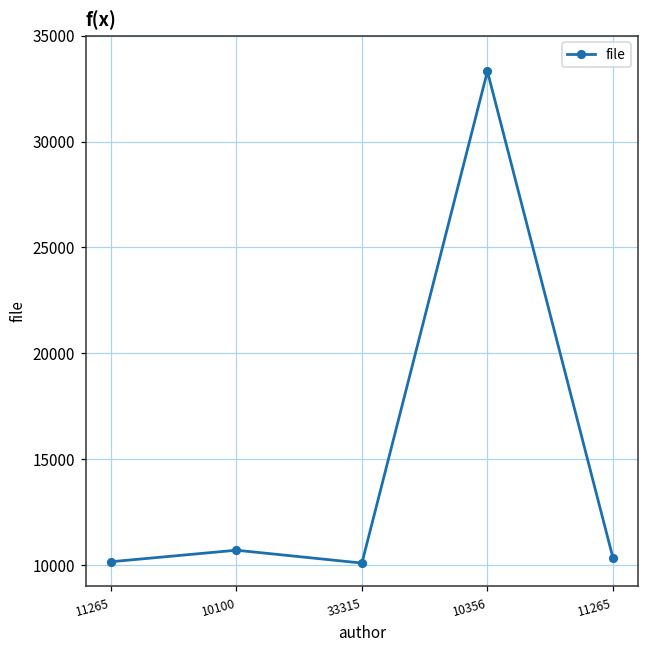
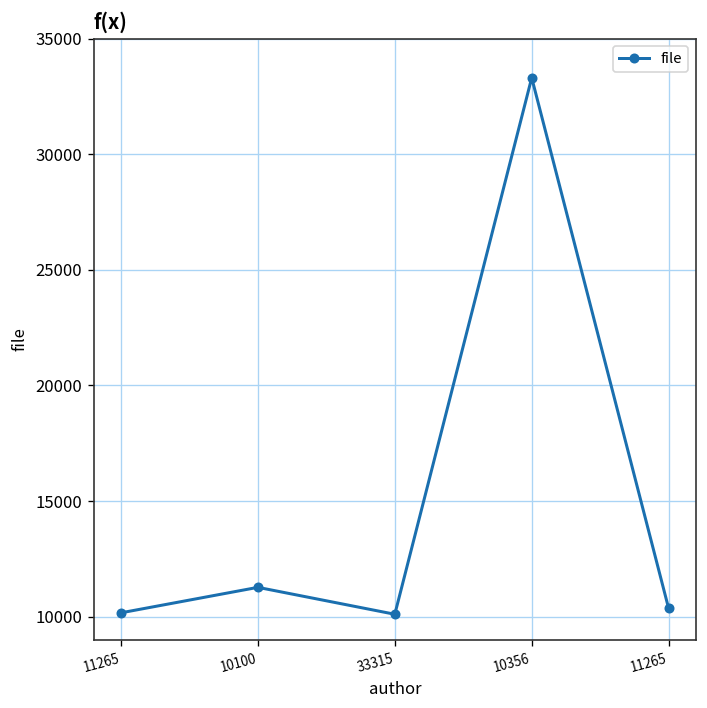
  {
-   "10100": 10700,
+   "10100": 11300,
    "33315": 10100,
    "10356": 33300
  }
